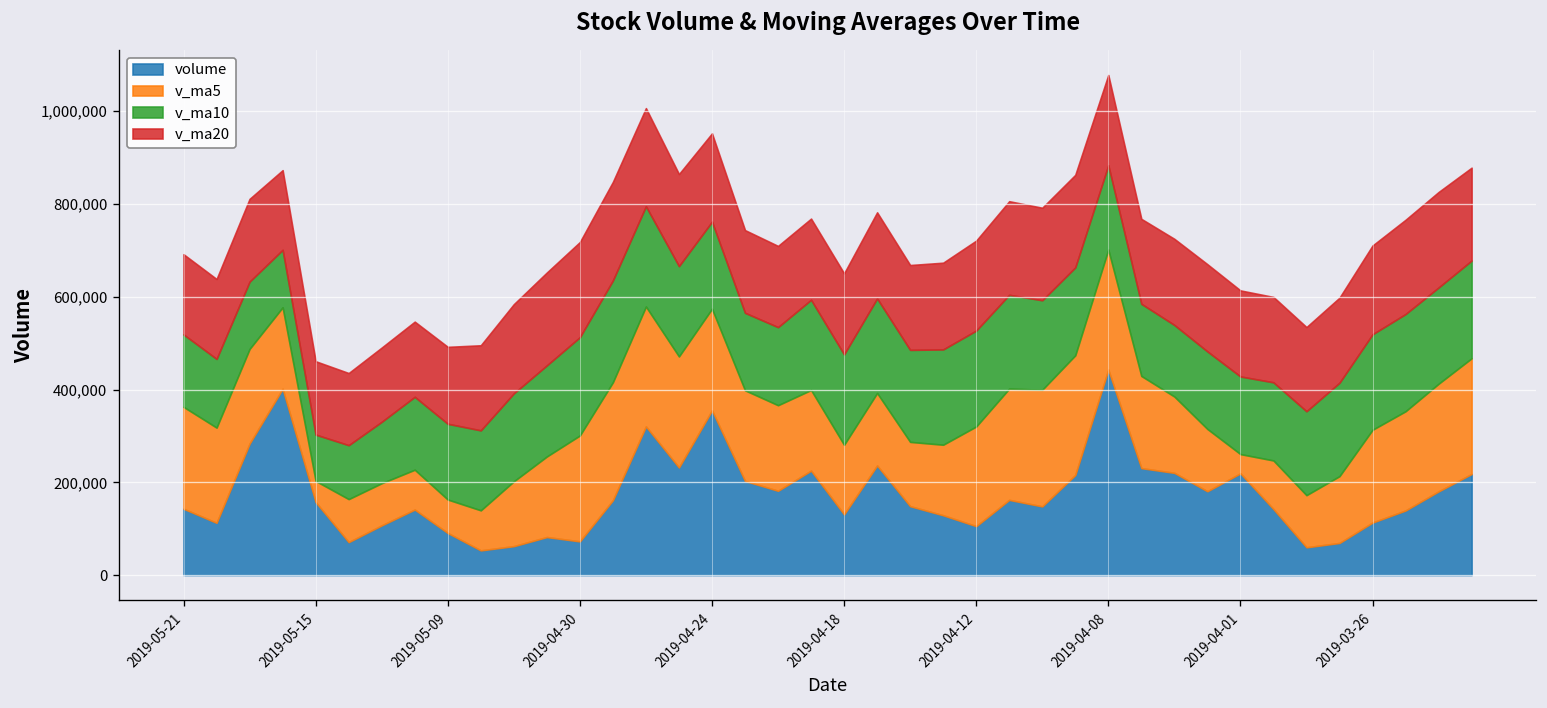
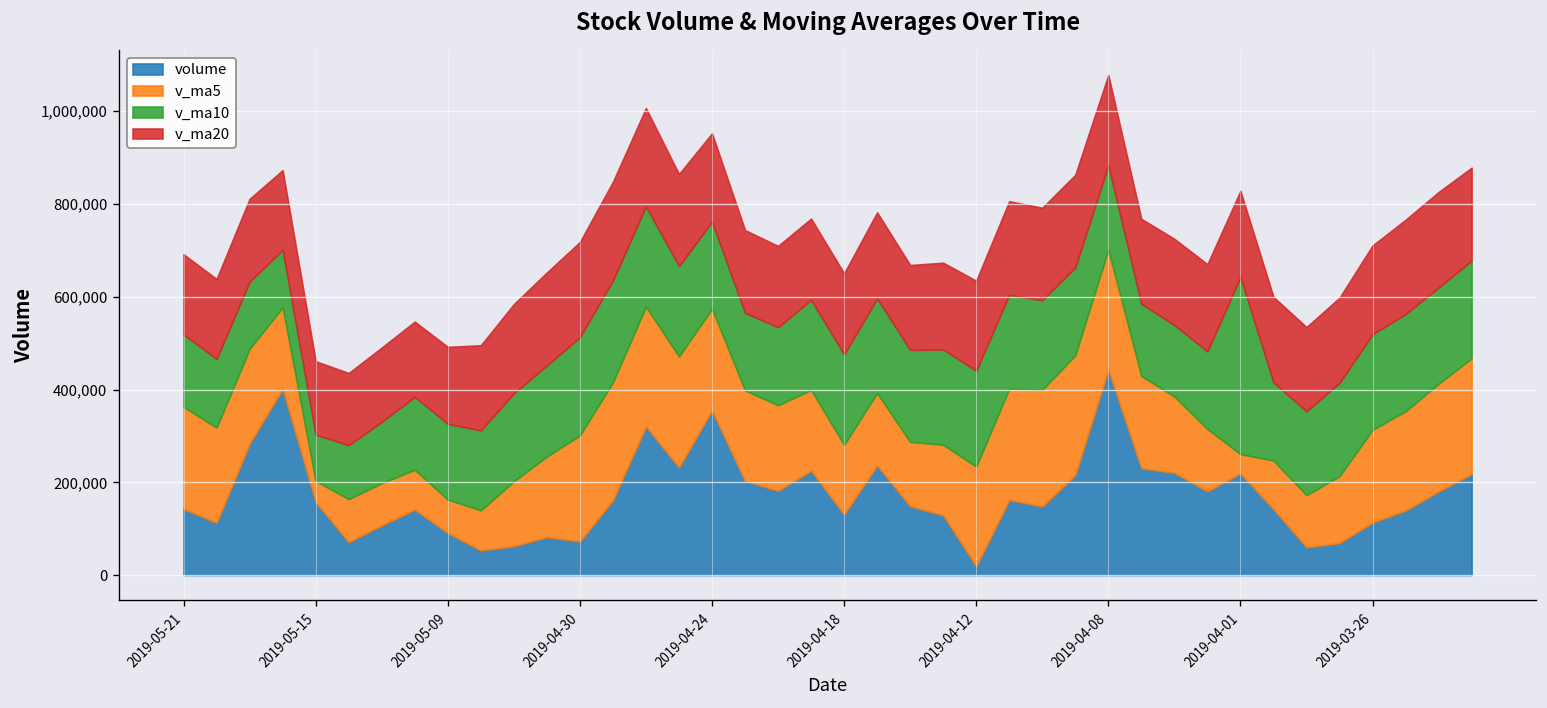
  {
    "volume": {
      "2019-05-21": "140,000",
      "2019-05-15": "160,000",
      "2019-05-09": "90,000",
      "2019-04-30": "70,000",
      "2019-04-24": "360,000",
      "2019-04-18": "130,000",
-     "2019-04-12": "110,000",
+     "2019-04-12": "20,000",
      "2019-04-08": "440,000",
      "2019-04-01": "220,000",
      "2019-03-26": "110,000"
    },
    "v_ma5": {
      "2019-05-21": "220,000",
      "2019-05-15": "50,000",
      "2019-05-09": "70,000",
      "2019-04-30": "230,000",
      "2019-04-24": "220,000",
      "2019-04-18": "150,000",
      "2019-04-12": "210,000",
      "2019-04-08": "260,000",
      "2019-04-01": "40,000",
      "2019-03-26": "200,000"
    },
    "v_ma10": {
      "2019-05-21": "160,000",
      "2019-05-15": "100,000",
      "2019-05-09": "160,000",
      "2019-04-30": "210,000",
      "2019-04-24": "190,000",
      "2019-04-18": "190,000",
      "2019-04-12": "210,000",
      "2019-04-08": "180,000",
-     "2019-04-01": "170,000",
+     "2019-04-01": "380,000",
      "2019-03-26": "210,000"
    },
    "v_ma20": {
      "2019-05-21": "170,000",
      "2019-05-15": "160,000",
      "2019-05-09": "170,000",
      "2019-04-30": "210,000",
      "2019-04-24": "190,000",
      "2019-04-18": "170,000",
      "2019-04-12": "190,000",
      "2019-04-08": "190,000",
      "2019-04-01": "190,000",
      "2019-03-26": "190,000"
    }
  }
